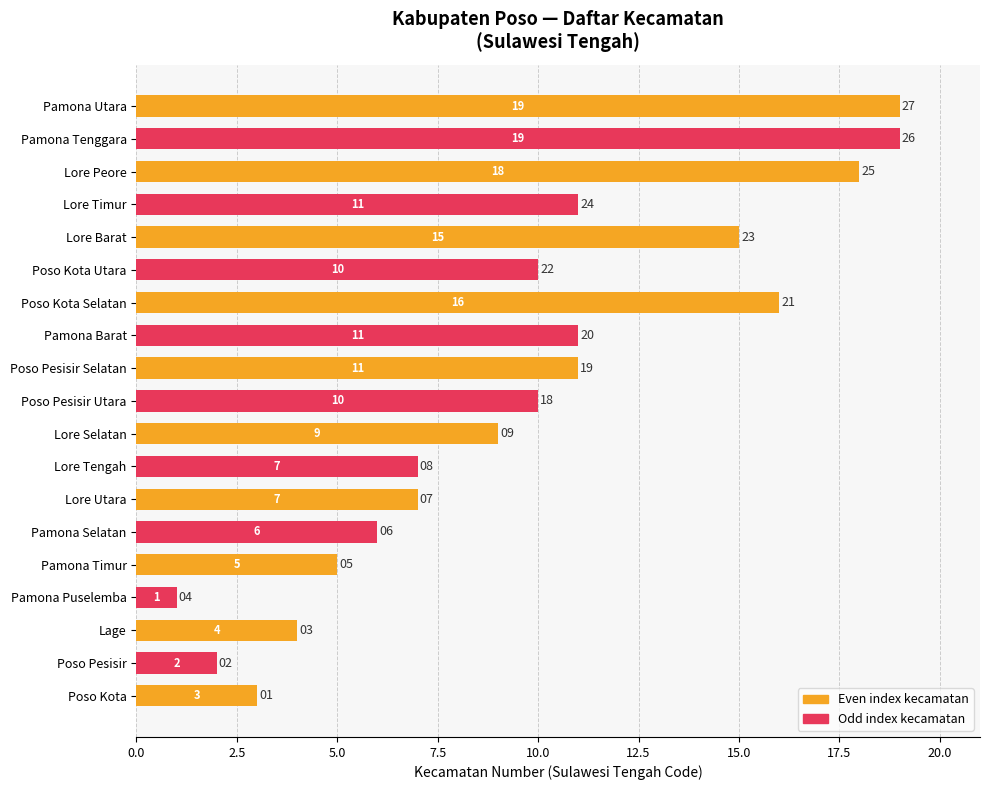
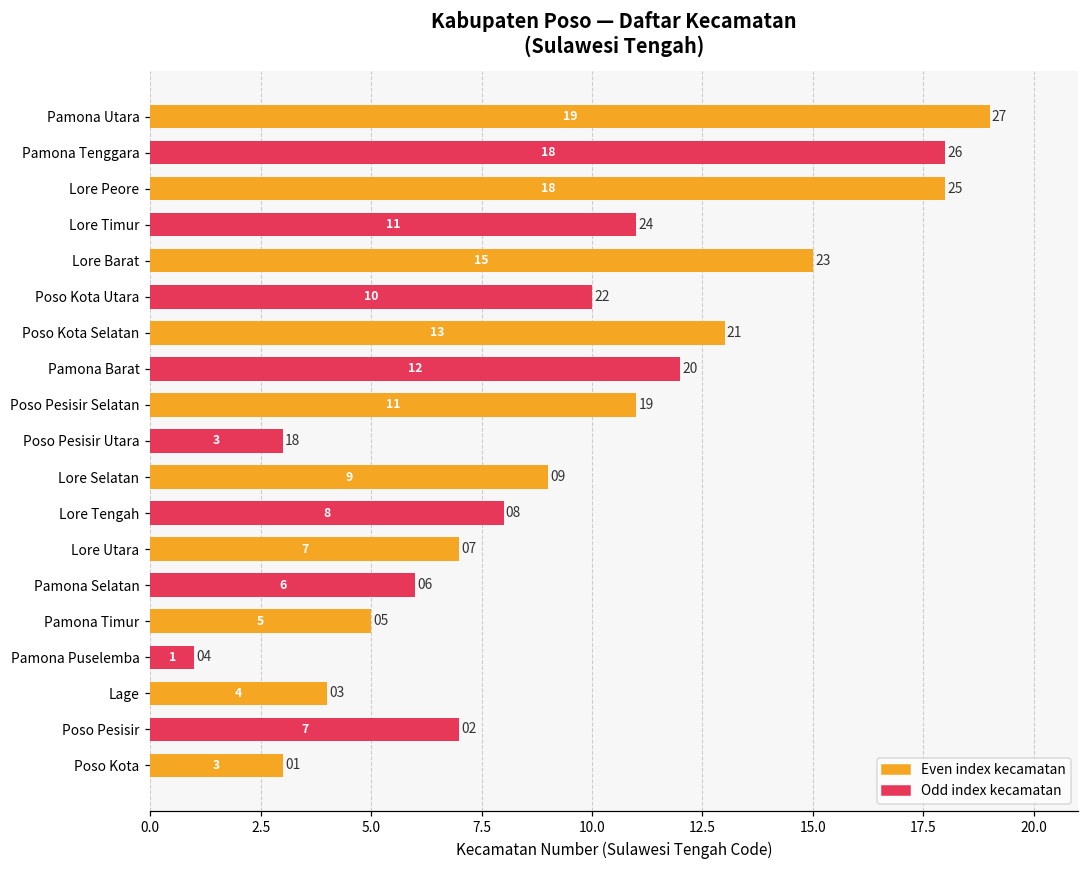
  {
    "Pamona Utara": "19",
-   "Pamona Tenggara": "19",
+   "Pamona Tenggara": "18",
    "Lore Peore": "18",
    "Lore Timur": "11",
    "Lore Barat": "15",
    "Poso Kota Utara": "10",
-   "Poso Kota Selatan": "16",
-   "Pamona Barat": "11",
+   "Poso Kota Selatan": "13",
+   "Pamona Barat": "12",
    "Poso Pesisir Selatan": "11",
-   "Poso Pesisir Utara": "10",
+   "Poso Pesisir Utara": "3",
    "Lore Selatan": "09",
-   "Lore Tengah": "7",
+   "Lore Tengah": "8",
    "Lore Utara": "07",
    "Pamona Selatan": "06",
    "Pamona Timur": "05",
    "Pamona Puselemba": "1",
    "Lage": "4",
-   "Poso Pesisir": "2",
+   "Poso Pesisir": "7",
    "Poso Kota": "3"
  }
